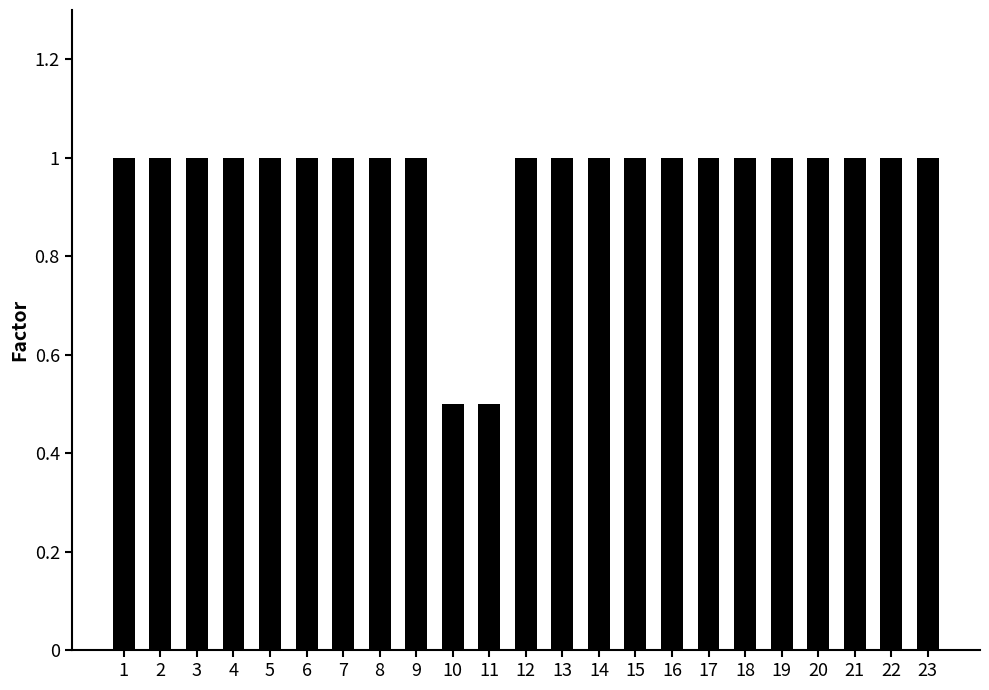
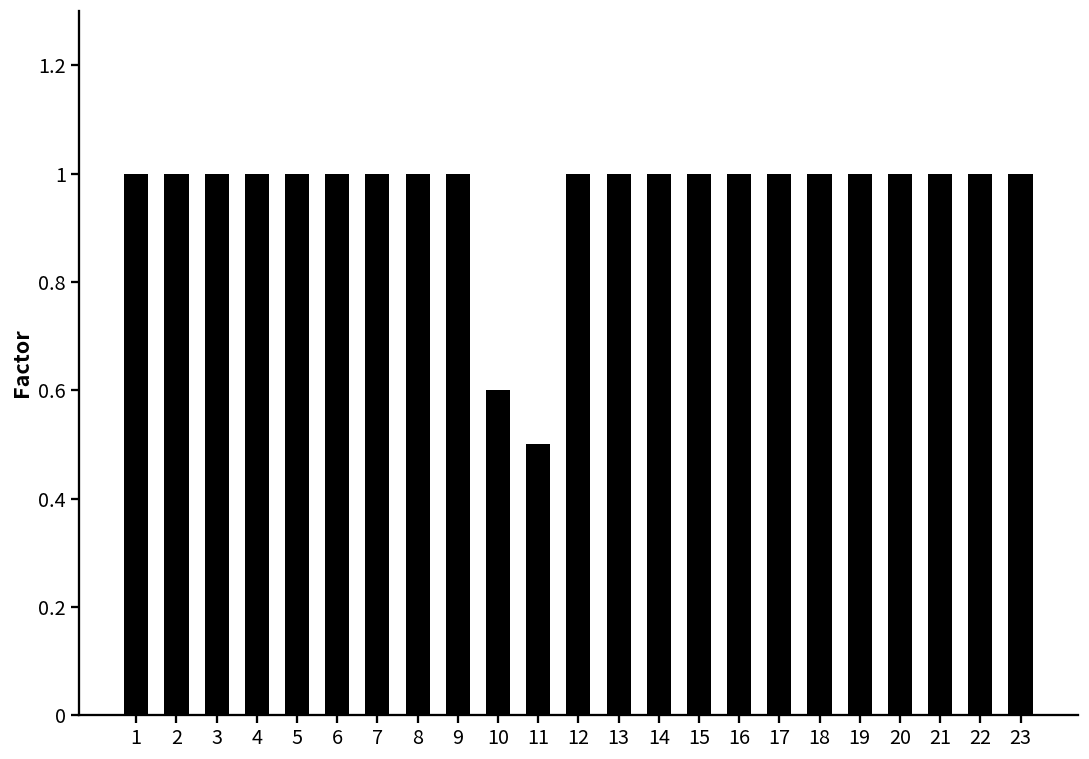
  {
    "1": 1.0,
    "2": 1.0,
    "3": 1.0,
    "4": 1.0,
    "5": 1.0,
    "6": 1.0,
    "7": 1.0,
    "8": 1.0,
    "9": 1.0,
-   "10": 0.5,
+   "10": 0.6,
    "11": 0.5,
    "12": 1.0,
    "13": 1.0,
    "14": 1.0,
    "15": 1.0,
    "16": 1.0,
    "17": 1.0,
    "18": 1.0,
    "19": 1.0,
    "20": 1.0,
    "21": 1.0,
    "22": 1.0,
    "23": 1.0
  }
